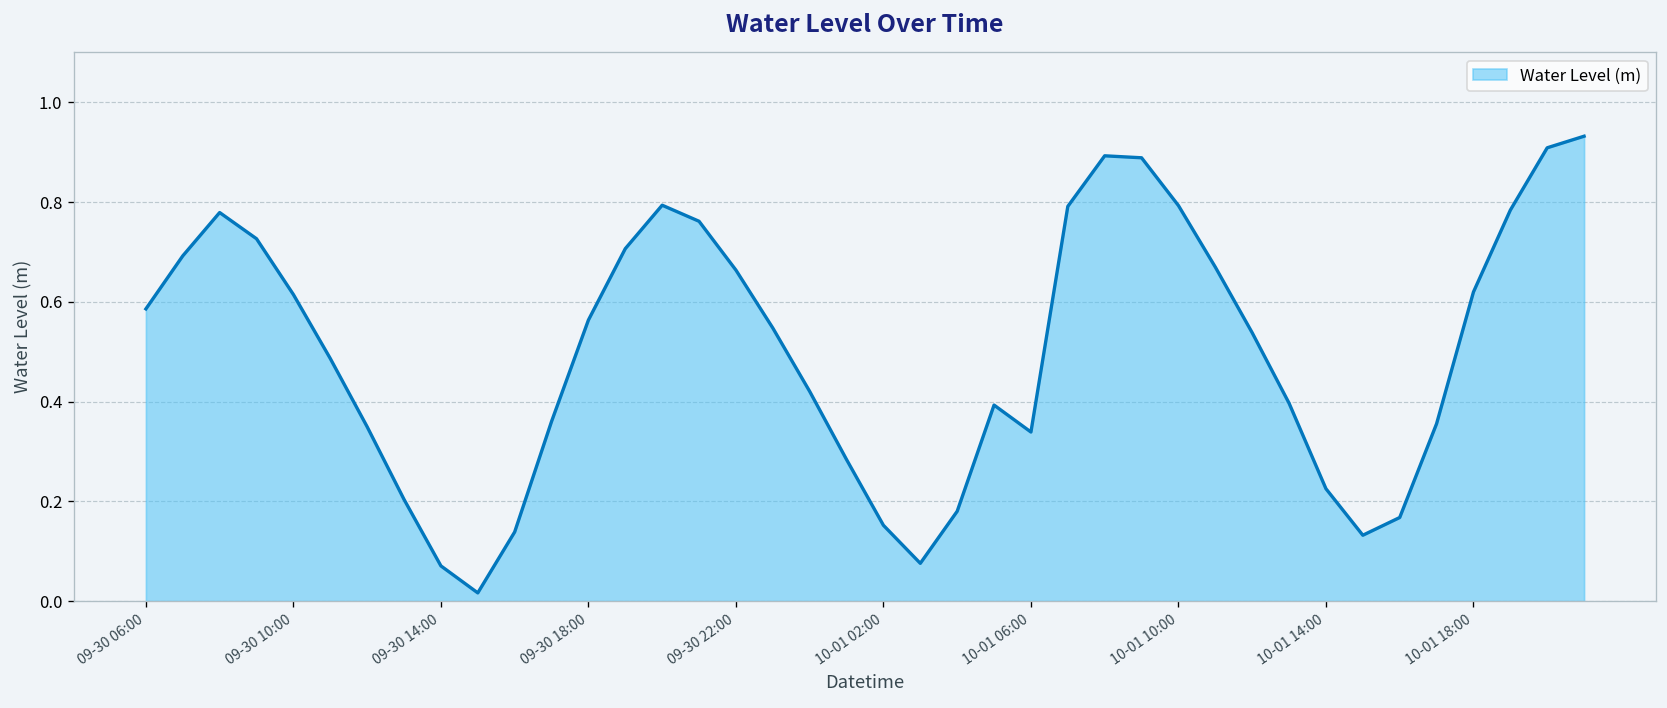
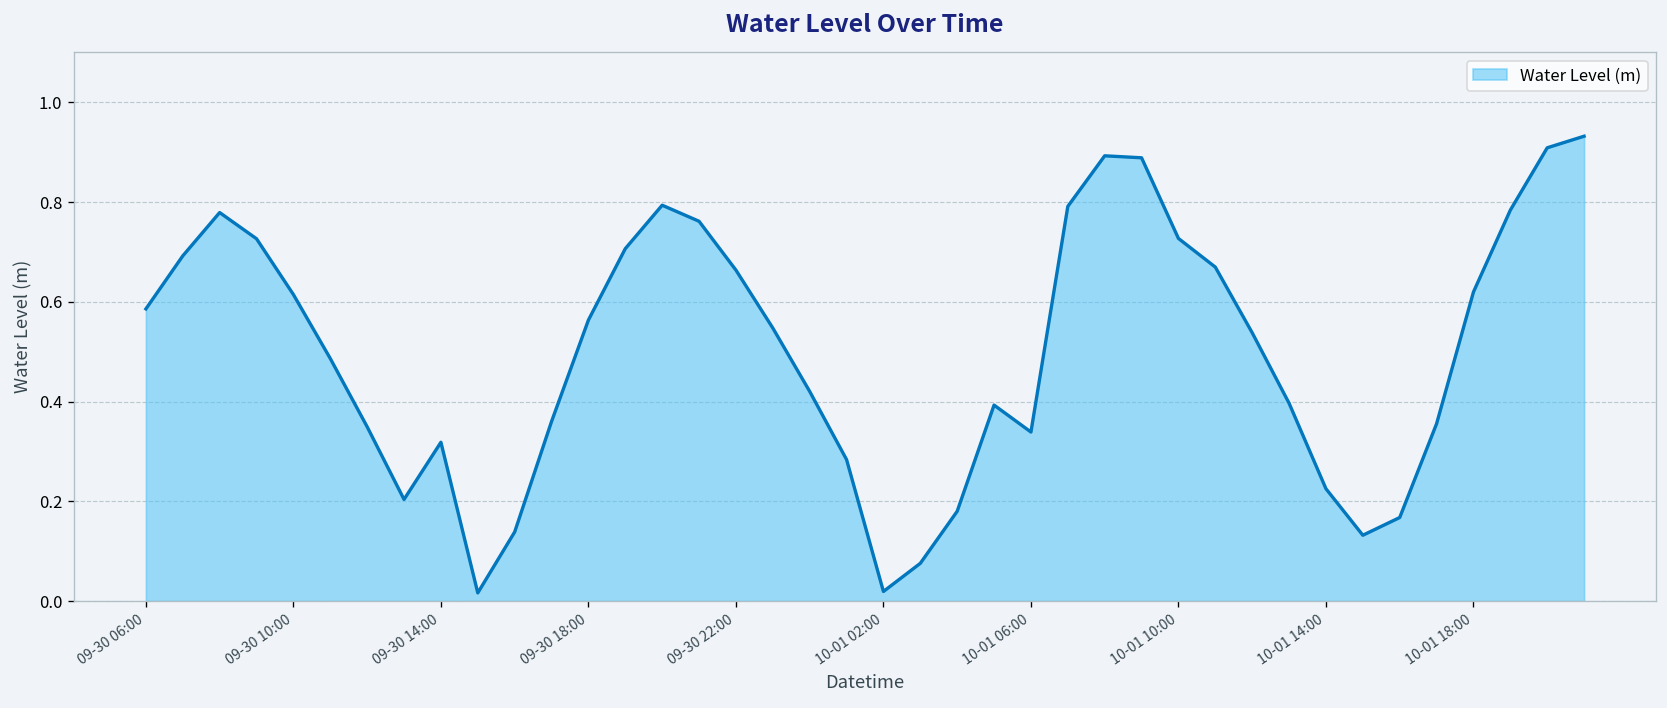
  {
    "09-30 06:00": 0.59,
    "09-30 10:00": 0.61,
-   "09-30 14:00": 0.07,
+   "09-30 14:00": 0.32,
    "09-30 18:00": 0.56,
    "09-30 22:00": 0.66,
-   "10-01 02:00": 0.15,
+   "10-01 02:00": 0.02,
    "10-01 06:00": 0.34,
-   "10-01 10:00": 0.79,
+   "10-01 10:00": 0.73,
    "10-01 14:00": 0.23,
    "10-01 18:00": 0.62
  }
